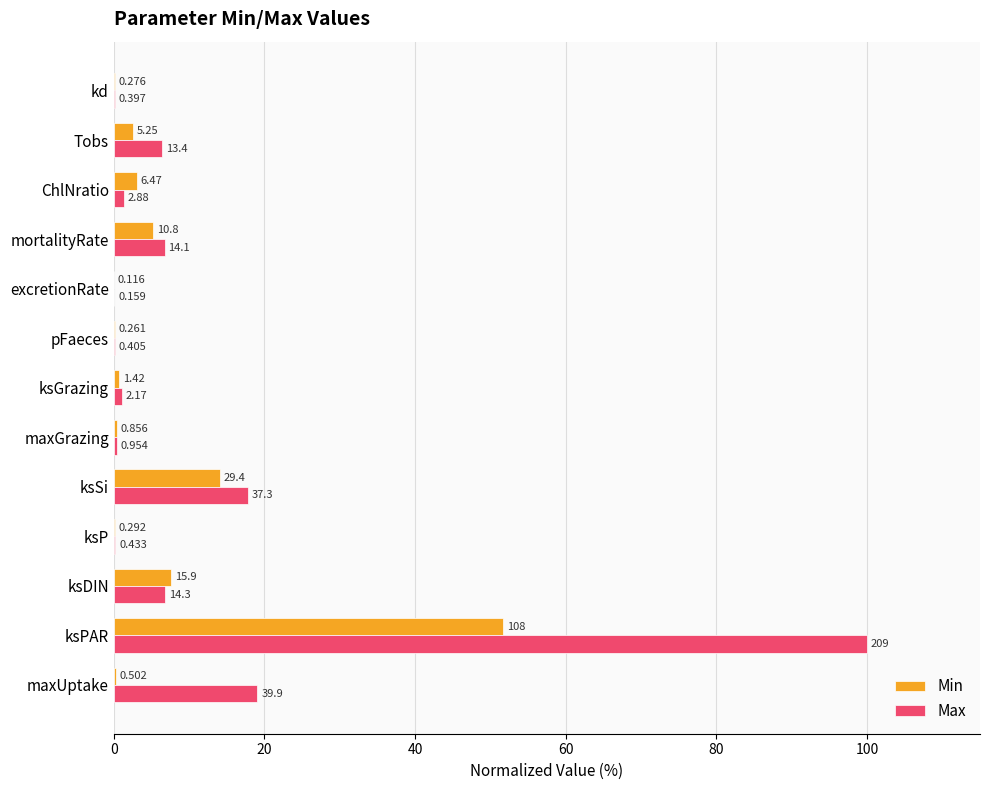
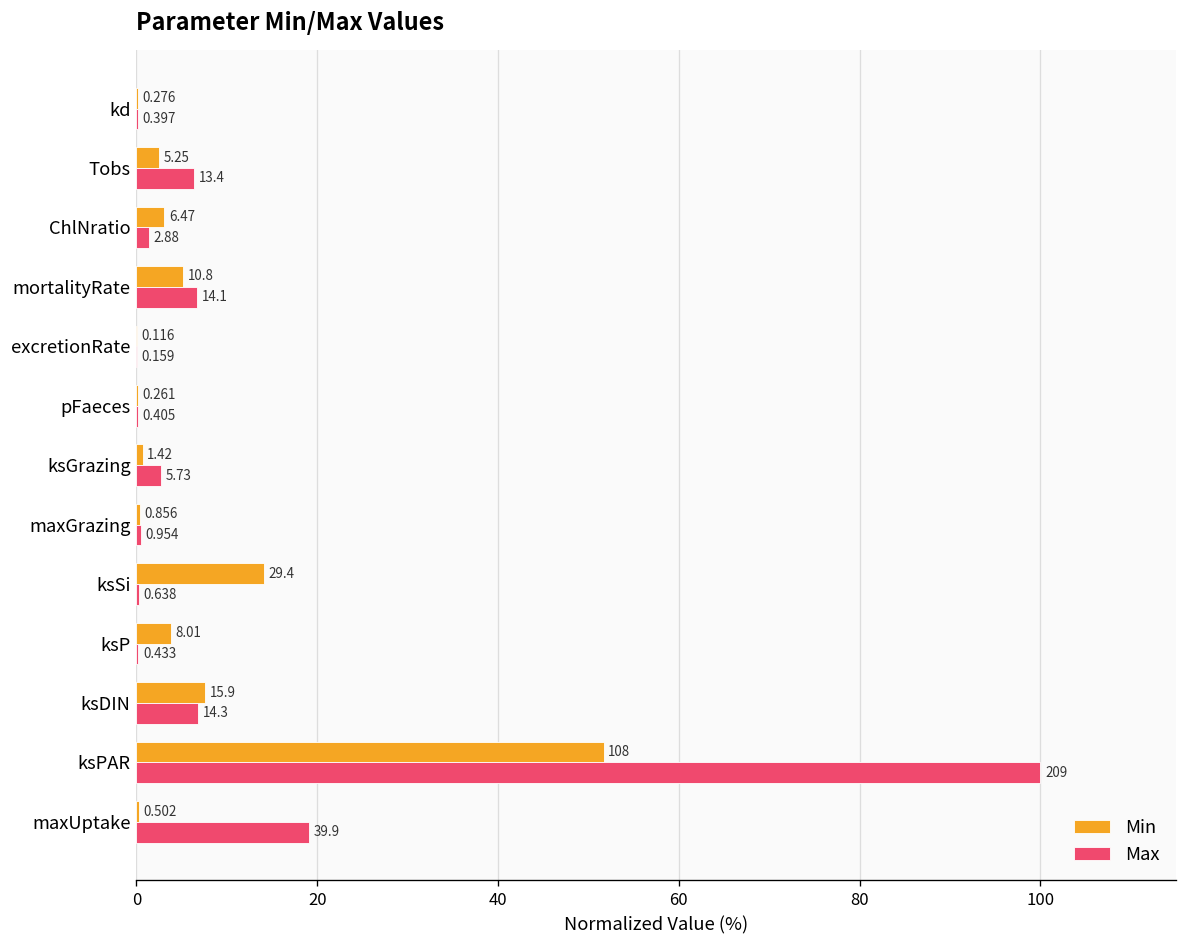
  {
    "Min": {
-     "ksP": 0.292
+     "ksP": 8.01
    },
    "Max": {
-     "ksGrazing": 2.17,
-     "ksSi": 37.3
+     "ksGrazing": 5.73,
+     "ksSi": 0.638
    }
  }
